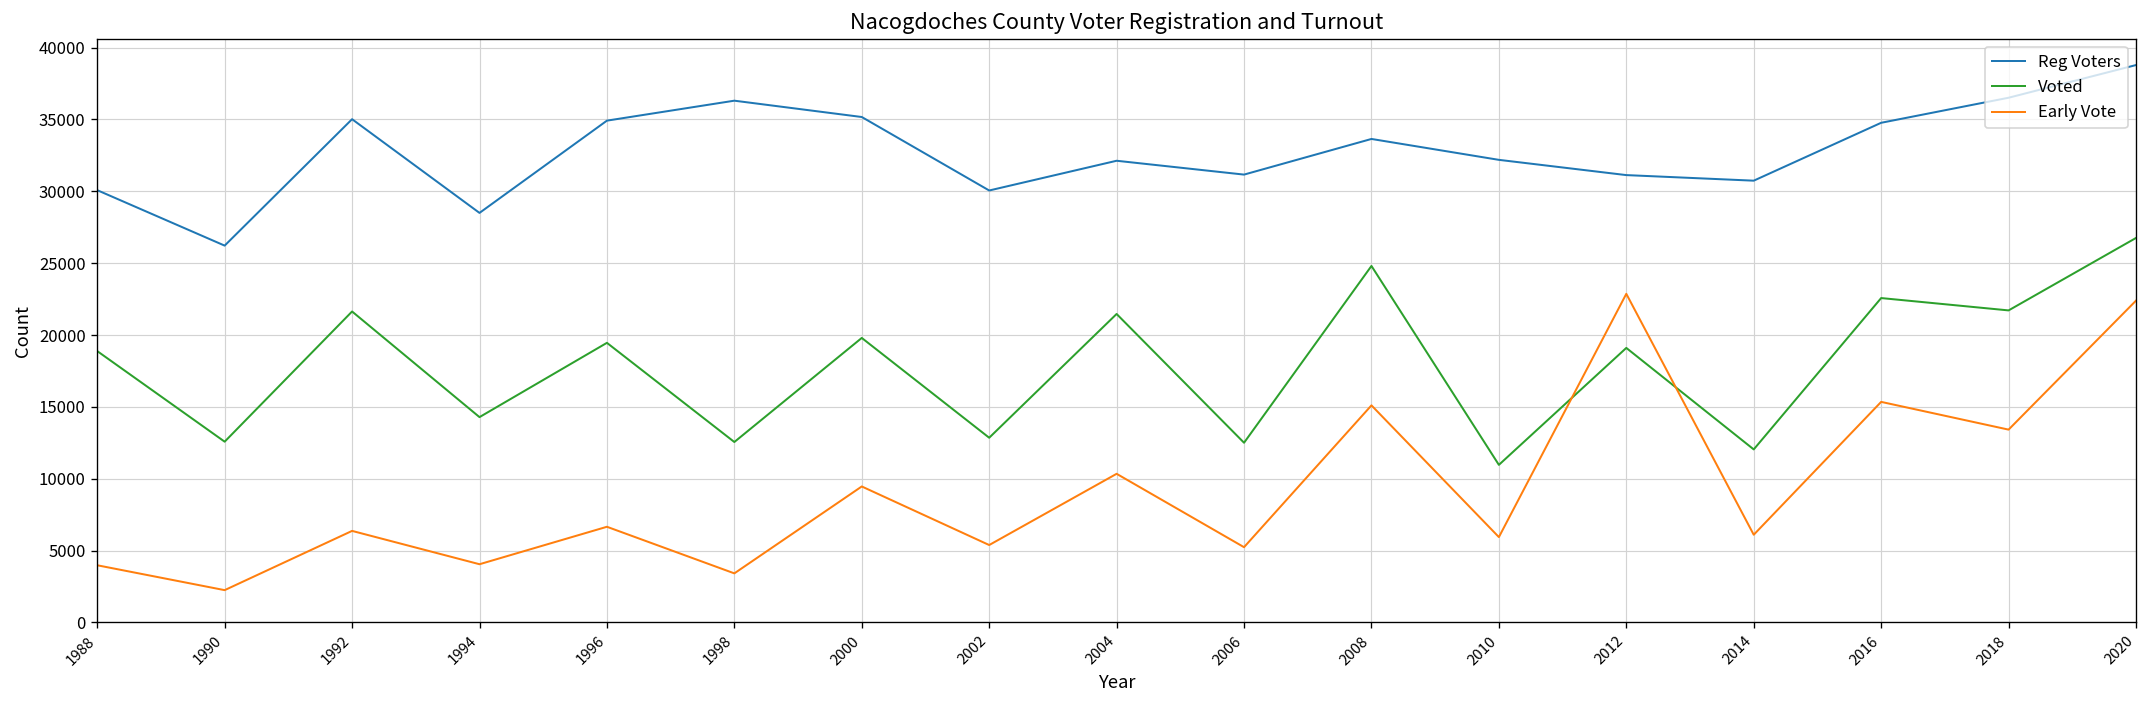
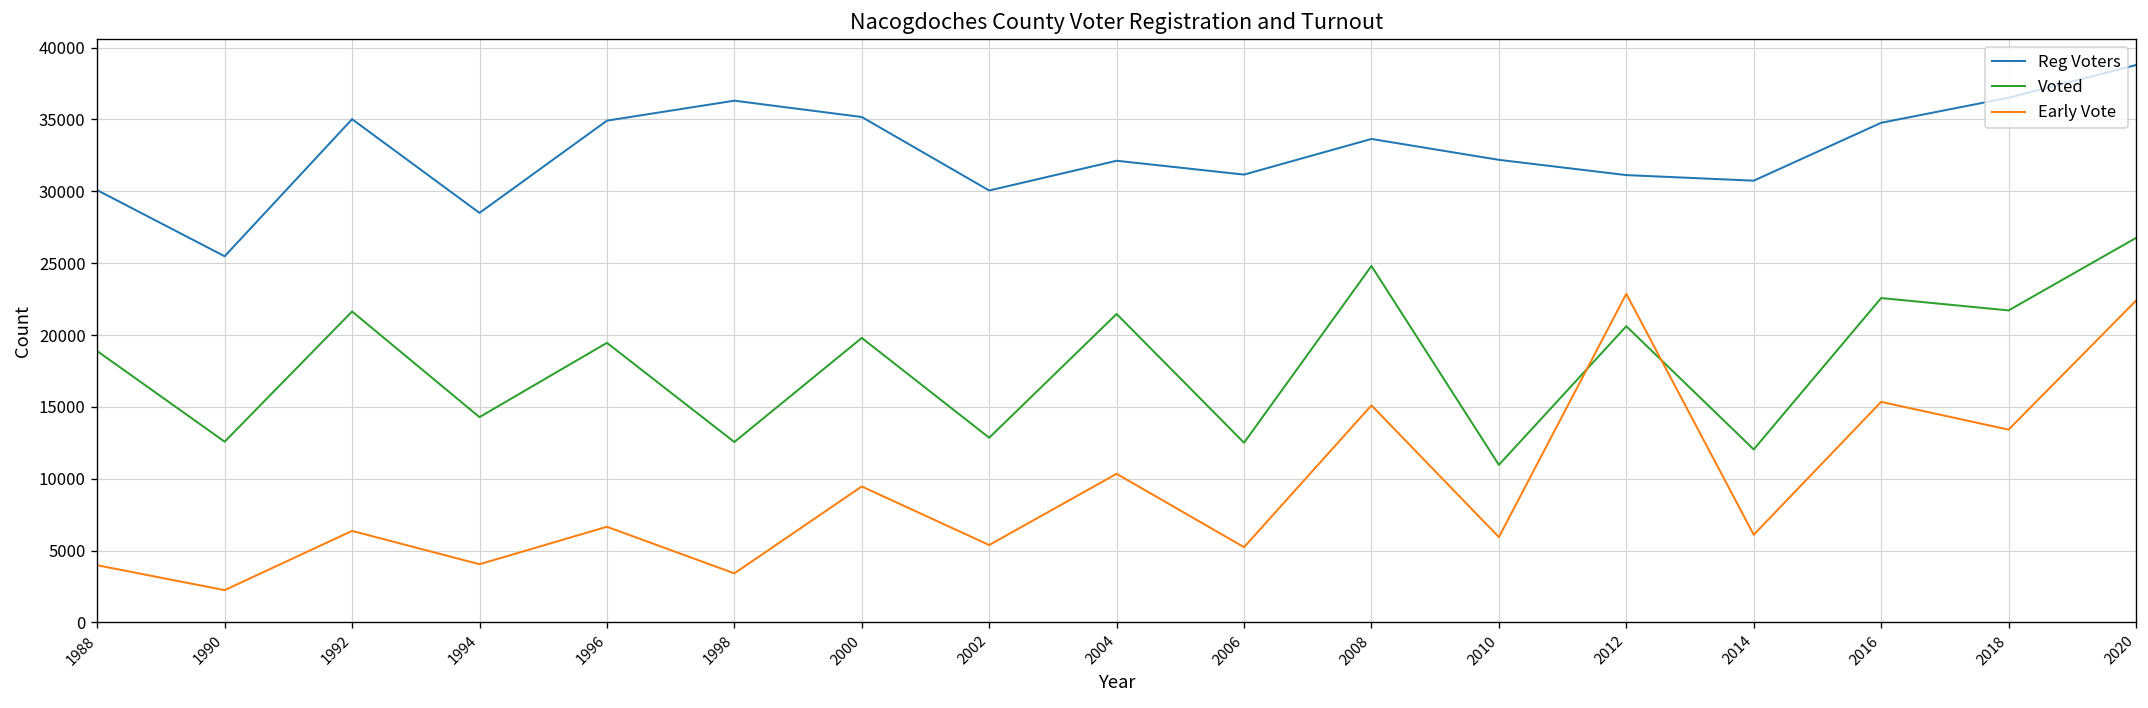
  {
    "Reg Voters": {
      "1988": 30100,
-     "1990": 26200,
+     "1990": 25500,
      "1992": 35000,
      "1994": 28500,
      "1996": 34900,
      "1998": 36300,
      "2000": 35200,
      "2002": 30100,
      "2004": 32100,
      "2006": 31200,
      "2008": 33600,
      "2010": 32200,
      "2012": 31100,
      "2014": 30700,
      "2016": 34800,
      "2020": 38800
    },
    "Voted": {
      "1988": 18900,
      "1990": 12600,
      "1992": 21600,
      "1994": 14300,
      "1996": 19500,
      "1998": 12600,
      "2000": 19800,
      "2002": 12900,
      "2004": 21500,
      "2006": 12500,
      "2008": 24800,
      "2010": 11000,
-     "2012": 19100,
+     "2012": 20600,
      "2014": 12000,
      "2016": 22600,
      "2018": 21700,
      "2020": 26800
    },
    "Early Vote": {
      "1988": 4000,
      "1990": 2300,
      "1992": 6400,
      "1994": 4100,
      "1996": 6700,
      "1998": 3400,
      "2000": 9500,
      "2002": 5400,
      "2004": 10300,
      "2006": 5200,
      "2008": 15100,
      "2010": 5900,
      "2012": 22900,
      "2014": 6100,
      "2016": 15300,
      "2018": 13400,
      "2020": 22400
    }
  }
